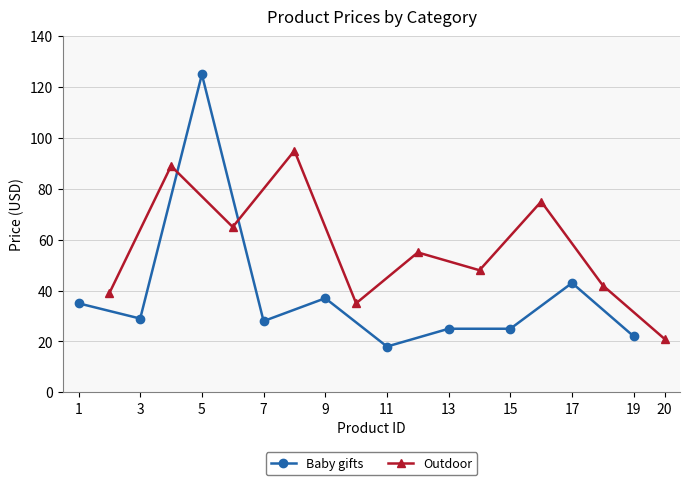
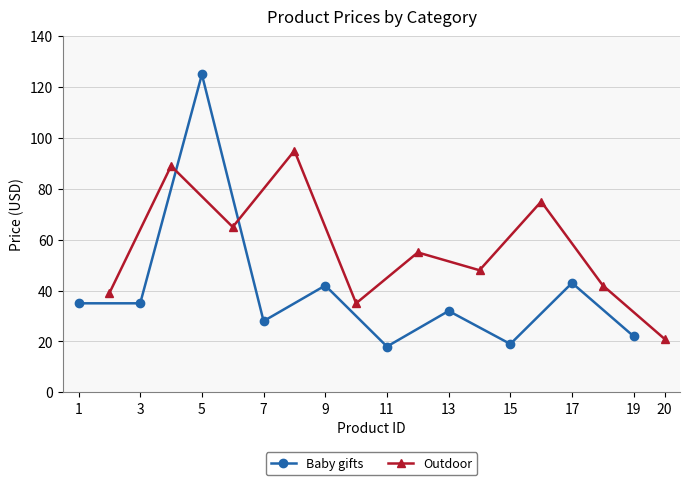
  {
    "Baby gifts": {
      "1": 35,
-     "3": 29,
+     "3": 35,
      "5": 125,
      "7": 28,
-     "9": 37,
+     "9": 42,
      "11": 18,
-     "13": 25,
-     "15": 25,
+     "13": 32,
+     "15": 19,
      "17": 43,
      "19": 22
    },
    "Outdoor": {
      "20": 21
    }
  }
